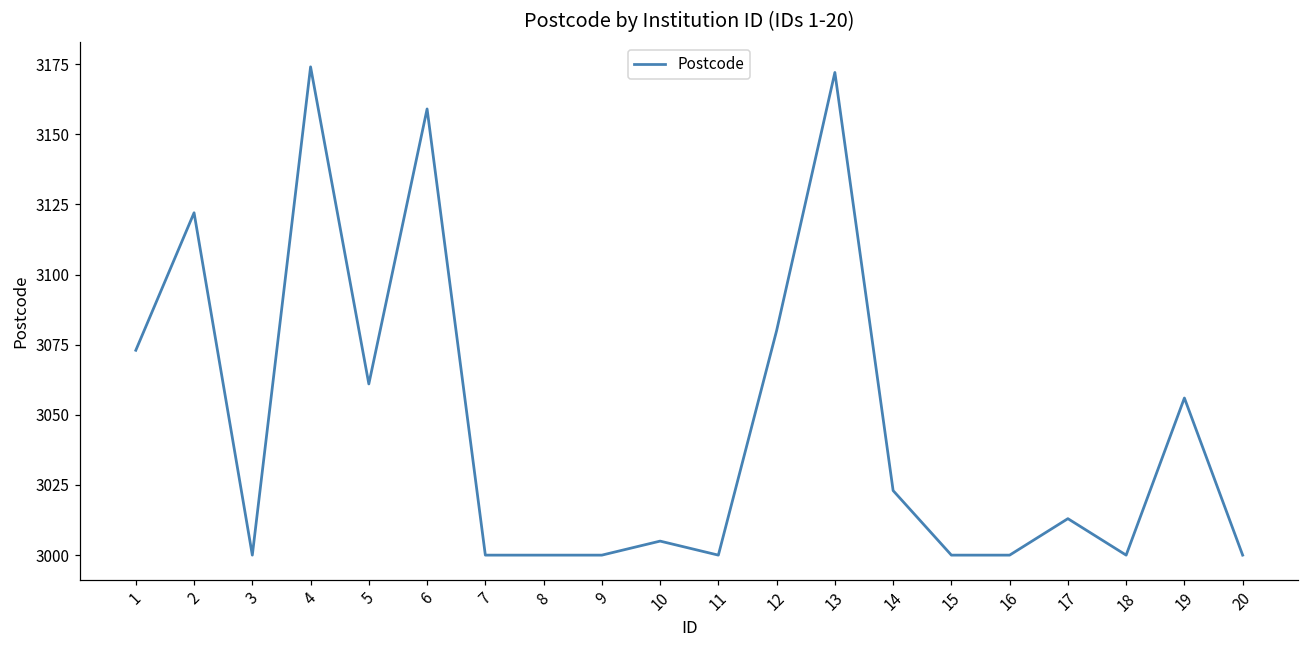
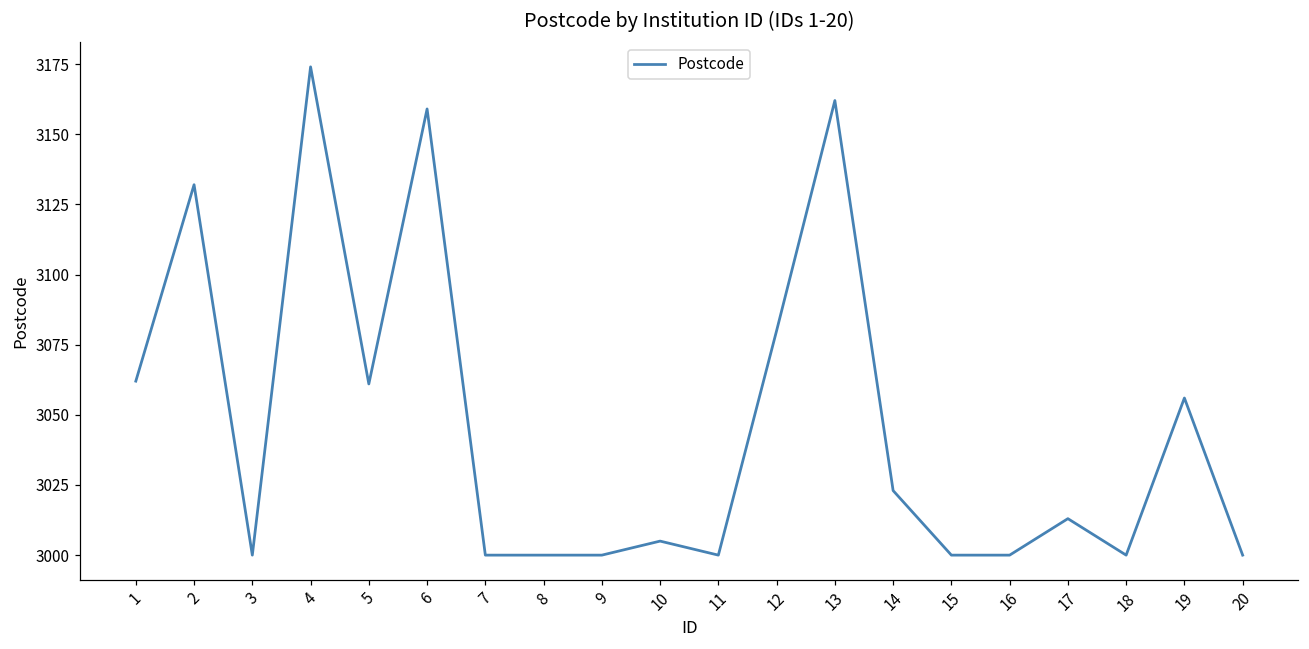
  {
-   "1": 3073,
-   "2": 3122,
+   "1": 3062,
+   "2": 3132,
    "3": 3000,
    "4": 3174,
    "5": 3061,
    "6": 3159,
    "7": 3000,
    "8": 3000,
    "9": 3000,
    "10": 3005,
    "11": 3000,
    "12": 3080,
-   "13": 3172,
+   "13": 3162,
    "14": 3023,
    "15": 3000,
    "16": 3000,
    "17": 3013,
    "18": 3000,
    "19": 3056,
    "20": 3000
  }
